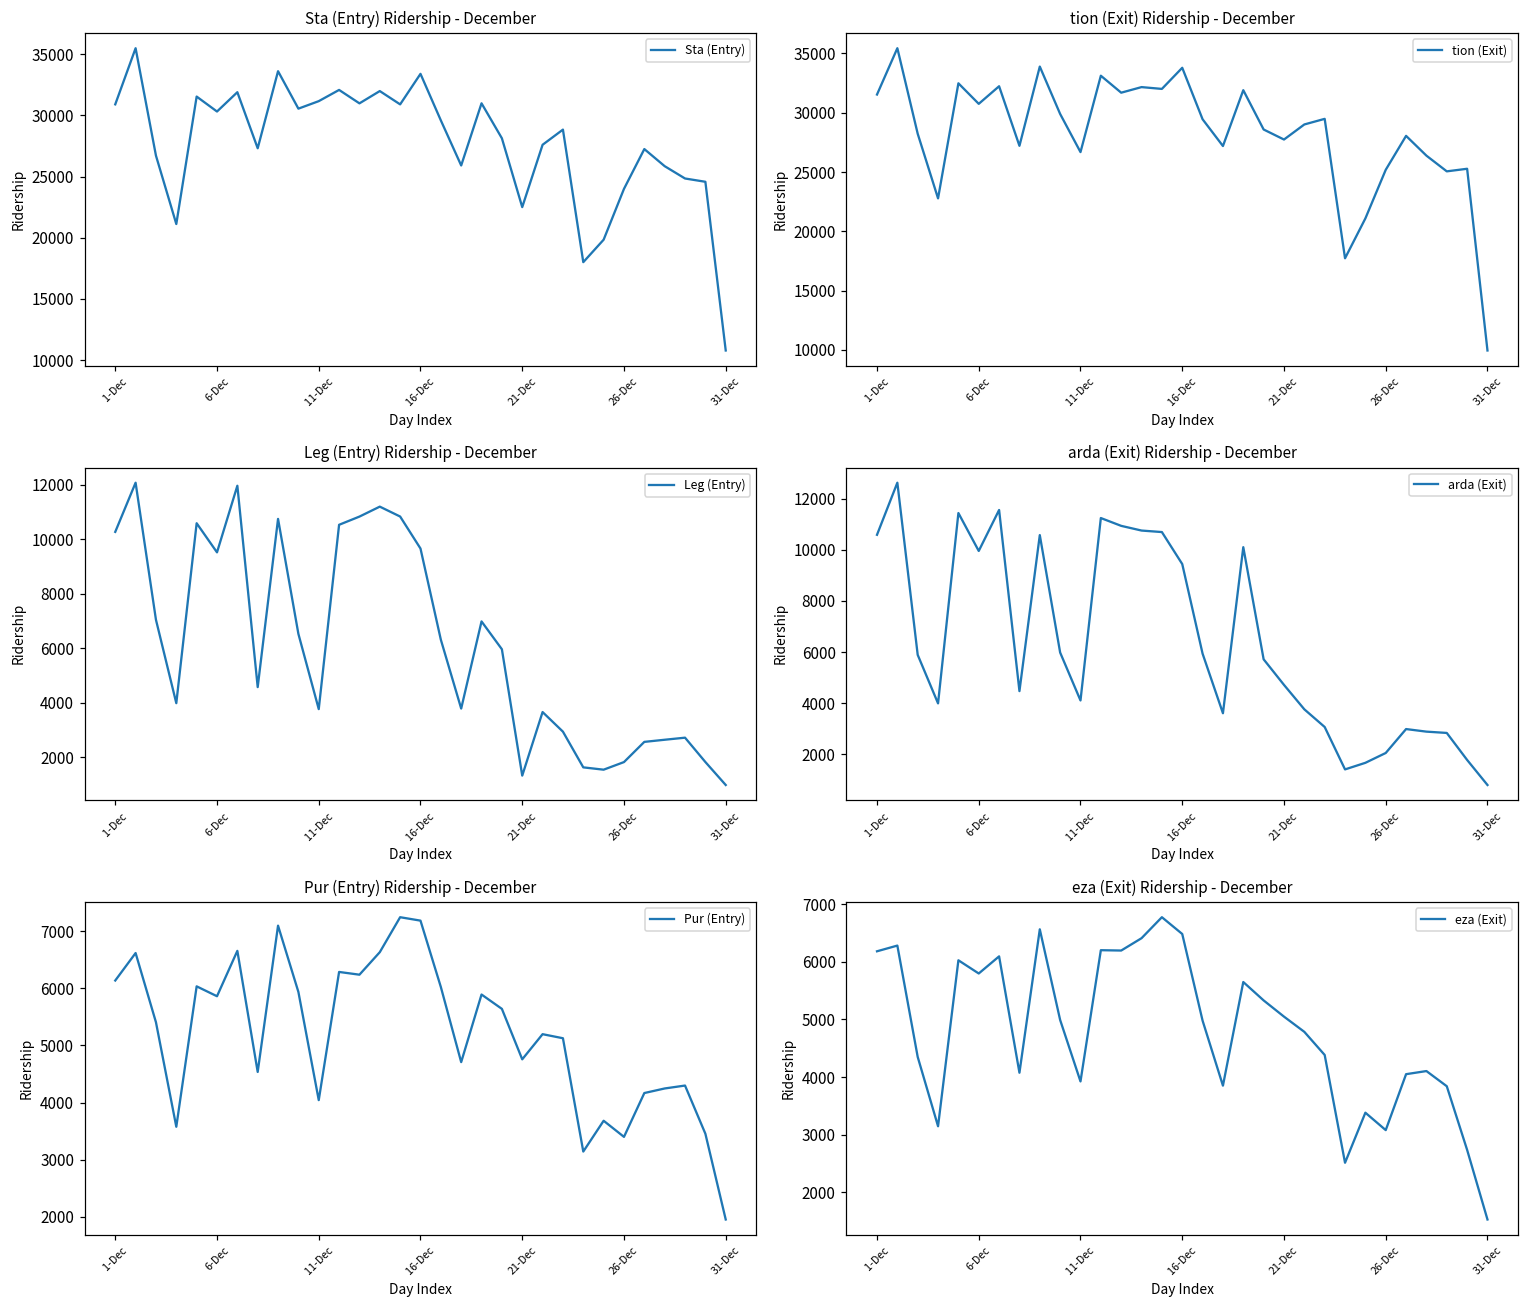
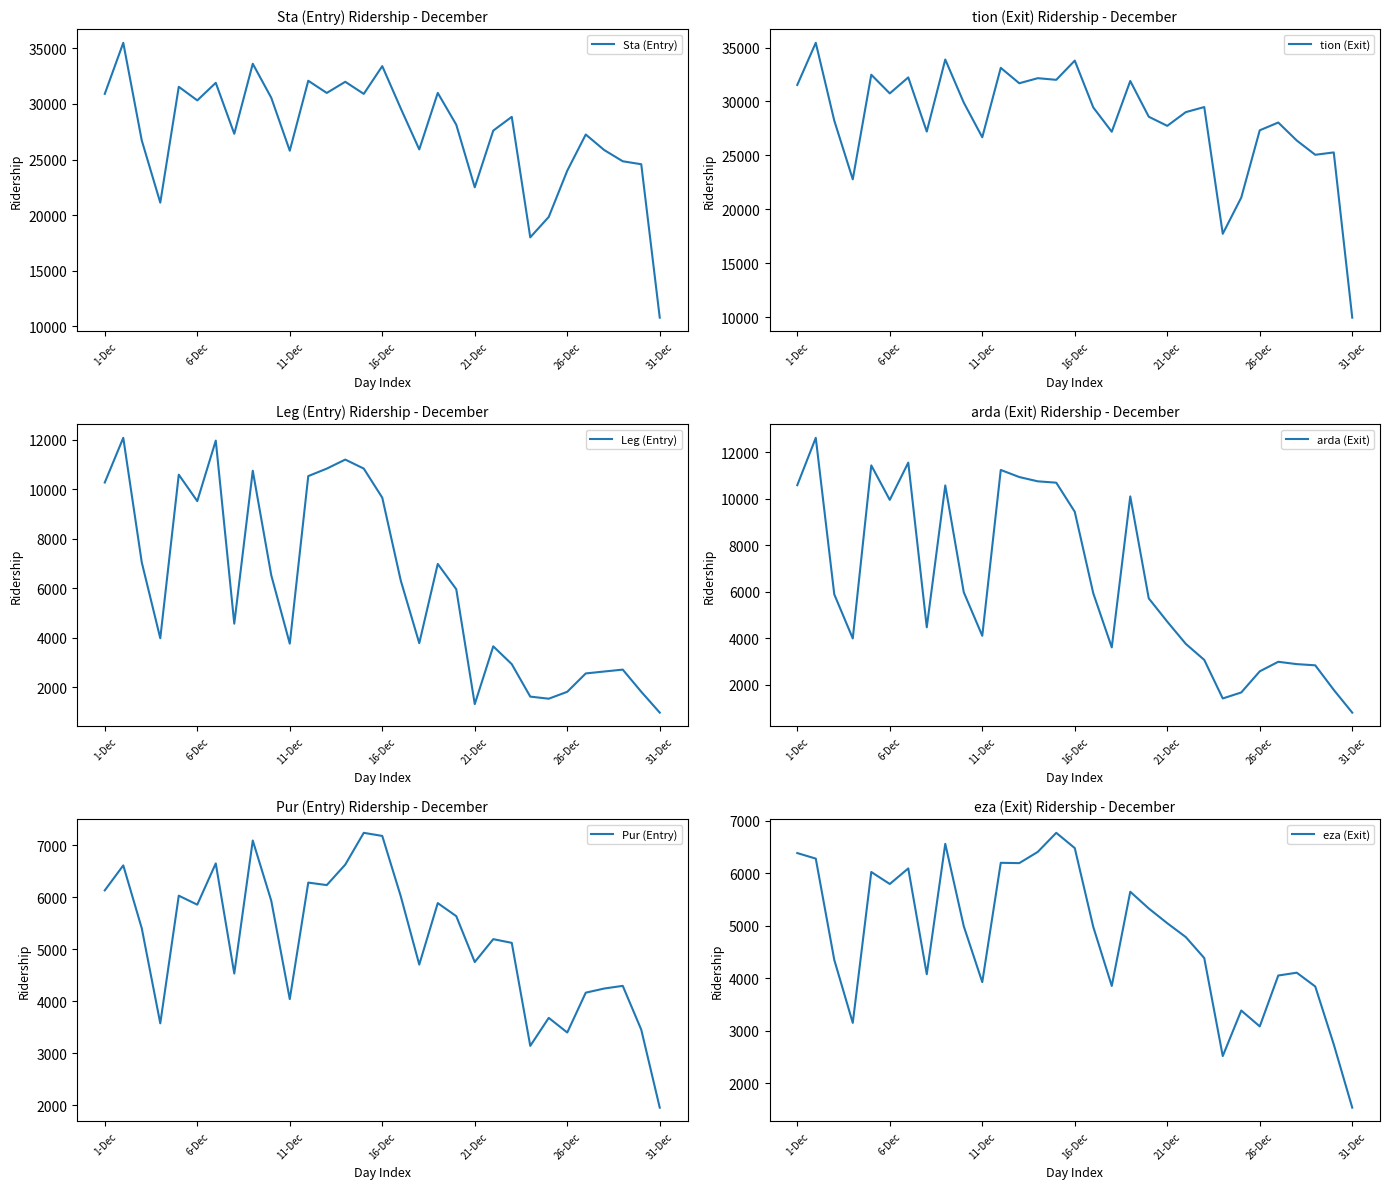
  {
    "Sta (Entry) Ridership - December": {
      "1-Dec": 30900,
      "6-Dec": 30300,
-     "11-Dec": 31200,
+     "11-Dec": 25800,
      "16-Dec": 33400,
      "21-Dec": 22500,
      "26-Dec": 24000,
      "31-Dec": 10800
    },
    "tion (Exit) Ridership - December": {
      "1-Dec": 31500,
      "6-Dec": 30800,
      "11-Dec": 26700,
      "16-Dec": 33800,
      "21-Dec": 27700,
-     "26-Dec": 25200,
+     "26-Dec": 27300,
      "31-Dec": 10000
    },
    "Leg (Entry) Ridership - December": {
      "1-Dec": 10300,
      "6-Dec": 9500,
      "11-Dec": 3800,
      "16-Dec": 9700,
      "21-Dec": 1300,
      "26-Dec": 1800,
      "31-Dec": 1000
    },
    "arda (Exit) Ridership - December": {
      "1-Dec": 10600,
      "6-Dec": 10000,
      "11-Dec": 4100,
      "16-Dec": 9400,
      "21-Dec": 4700,
-     "26-Dec": 2000,
+     "26-Dec": 2600,
      "31-Dec": 800
    },
    "Pur (Entry) Ridership - December": {
      "1-Dec": 6100,
      "6-Dec": 5900,
      "11-Dec": 4000,
      "16-Dec": 7200,
      "21-Dec": 4800,
      "26-Dec": 3400,
      "31-Dec": 2000
    },
    "eza (Exit) Ridership - December": {
-     "1-Dec": 6200,
+     "1-Dec": 6400,
      "6-Dec": 5800,
      "11-Dec": 3900,
      "16-Dec": 6500,
      "21-Dec": 5000,
      "26-Dec": 3100,
      "31-Dec": 1500
    }
  }
